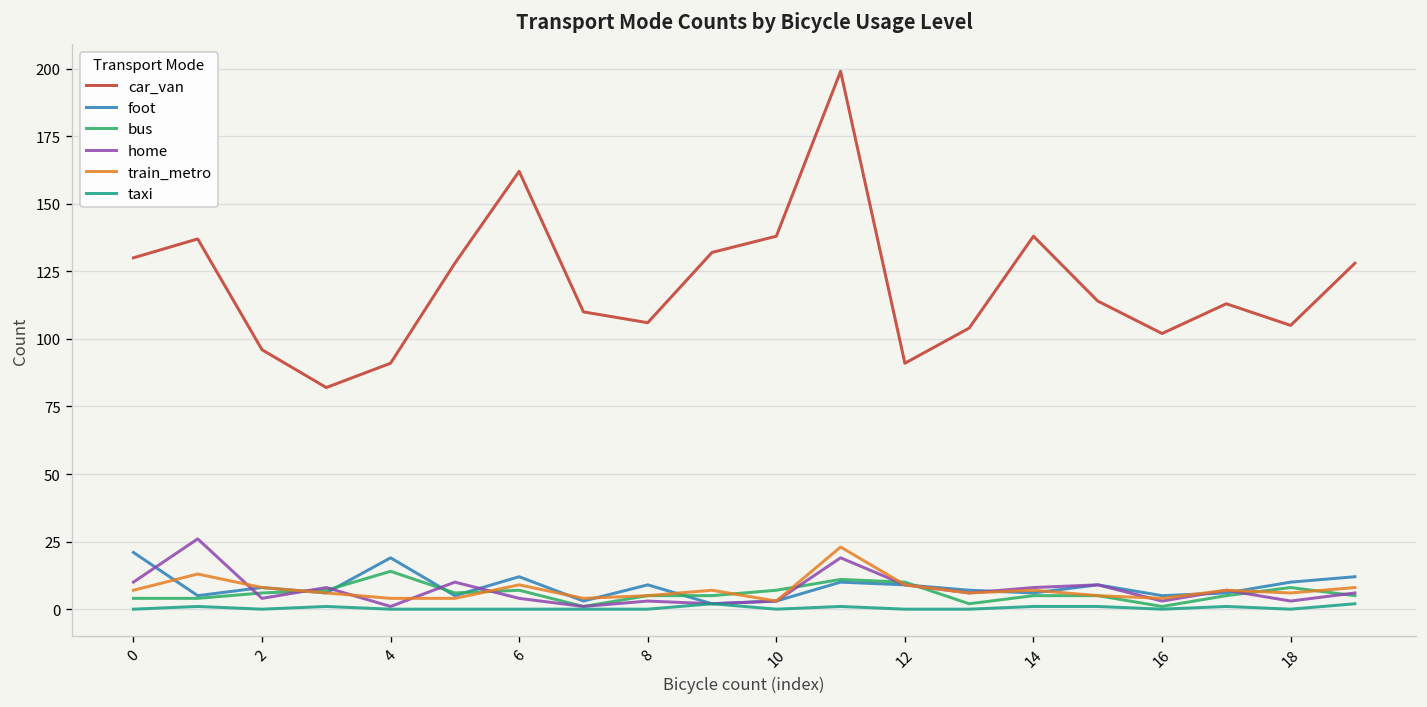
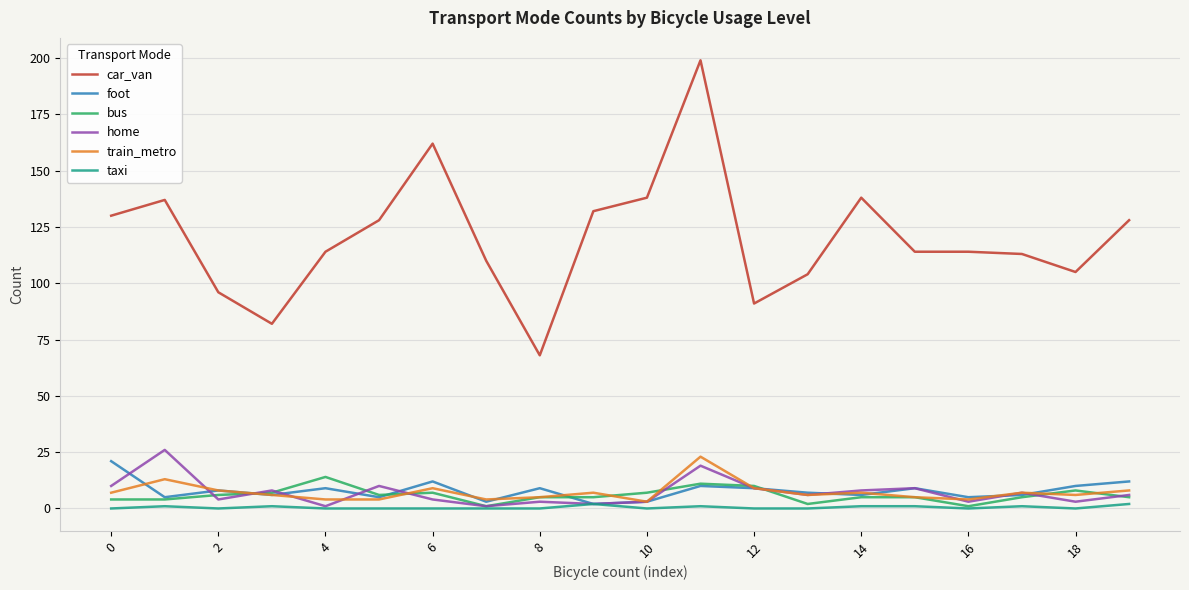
  {
    "car_van": {
      "0": 130,
      "2": 96,
-     "4": 91,
+     "4": 114,
      "6": 162,
-     "8": 106,
+     "8": 68,
      "10": 138,
      "12": 91,
      "14": 138,
-     "16": 102,
+     "16": 114,
      "18": 105
    },
    "foot": {
      "0": 21,
-     "4": 19,
+     "4": 9,
      "6": 12,
      "8": 9,
      "18": 10
    },
    "home": {
      "0": 10,
      "2": 4,
      "6": 4,
      "8": 3,
      "18": 3
    },
    "train_metro": {
      "0": 7,
      "4": 4,
      "6": 9,
      "18": 6
    }
  }
